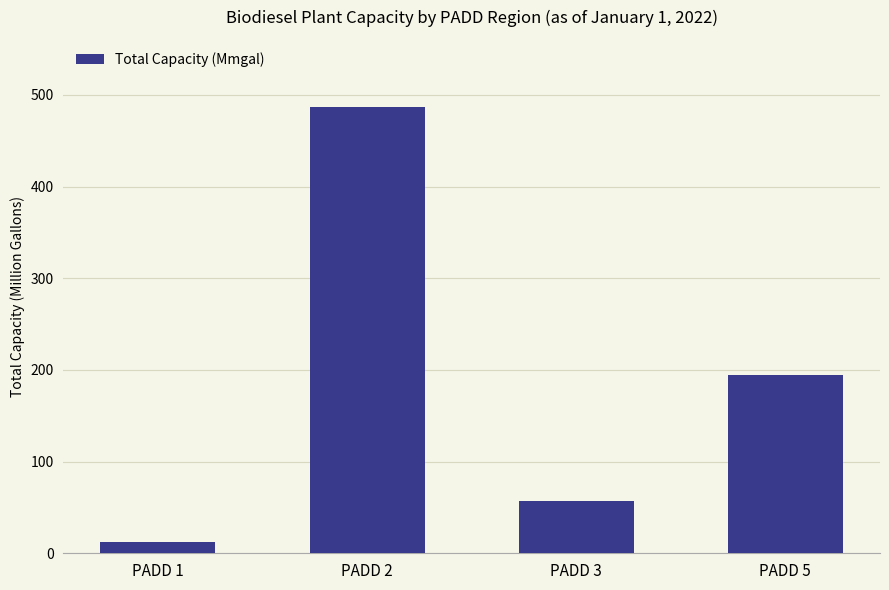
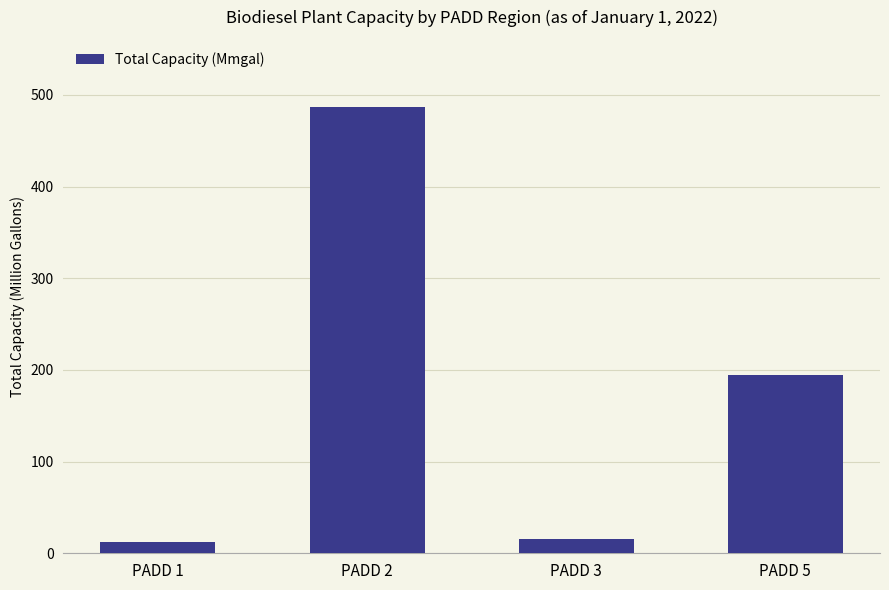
  {
    "PADD 1": 10,
    "PADD 2": 490,
-   "PADD 3": 60,
+   "PADD 3": 20,
    "PADD 5": 190
  }
